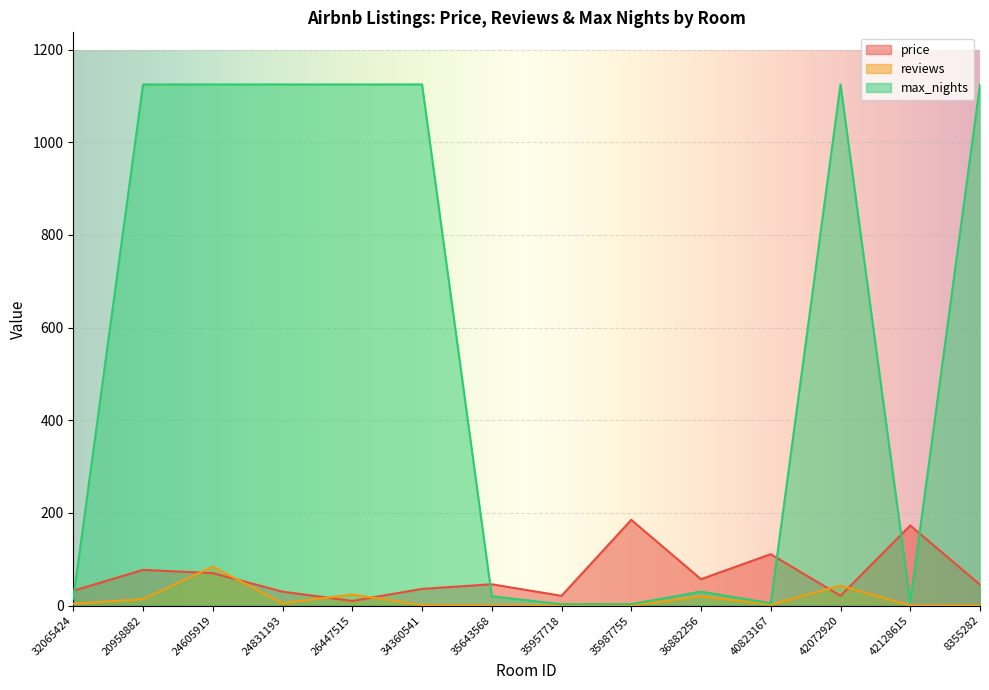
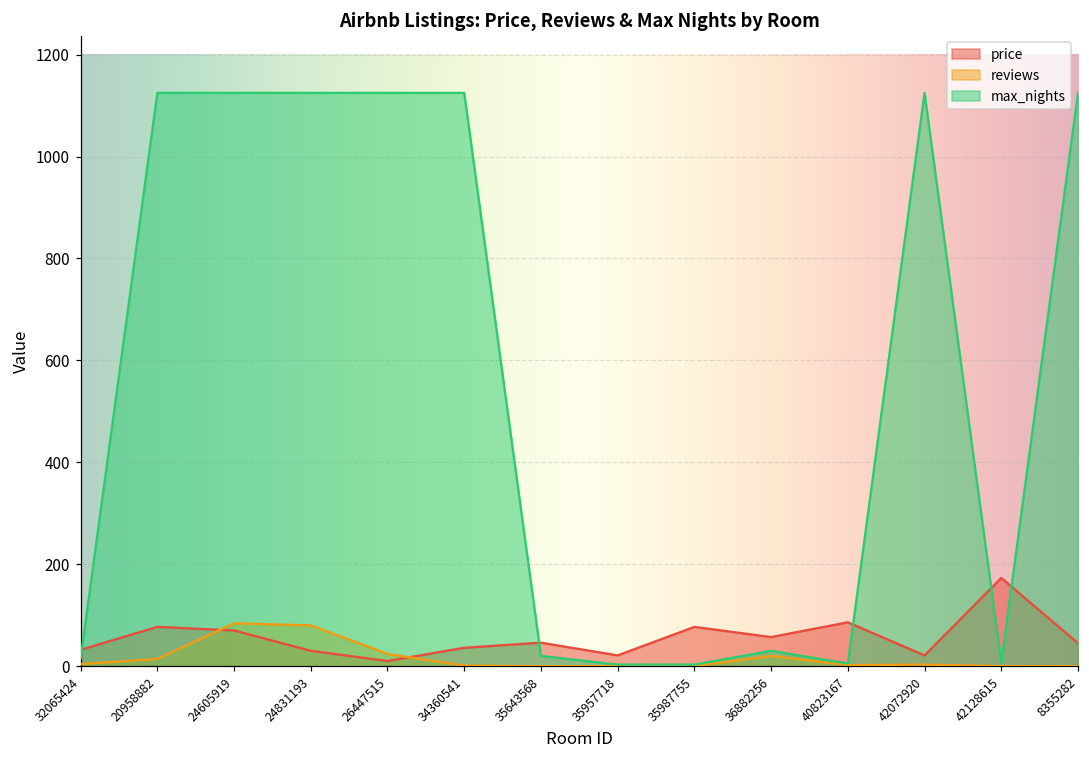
  {
    "price": {
      "32065424": 30,
      "20958882": 80,
      "24605919": 70,
      "24831193": 30,
      "26447515": 10,
      "34360541": 40,
      "35643568": 50,
      "35957718": 20,
-     "35987755": 190,
+     "35987755": 80,
      "36882256": 60,
-     "40823167": 110,
+     "40823167": 90,
      "42072920": 20,
      "42128615": 170,
      "8355282": 50
    },
    "reviews": {
      "32065424": 0,
      "20958882": 10,
      "24605919": 80,
-     "24831193": 10,
+     "24831193": 80,
      "26447515": 20,
      "34360541": 0,
      "35643568": 0,
      "36882256": 20,
-     "42072920": 40,
+     "42072920": 0,
      "42128615": 0,
      "8355282": 0
    },
    "max_nights": {
      "32065424": 20,
      "20958882": 1130,
      "24605919": 1130,
      "24831193": 1130,
      "26447515": 1130,
      "34360541": 1130,
      "35643568": 20,
      "36882256": 30,
      "42072920": 1130,
      "42128615": 10,
      "8355282": 1130
    }
  }
